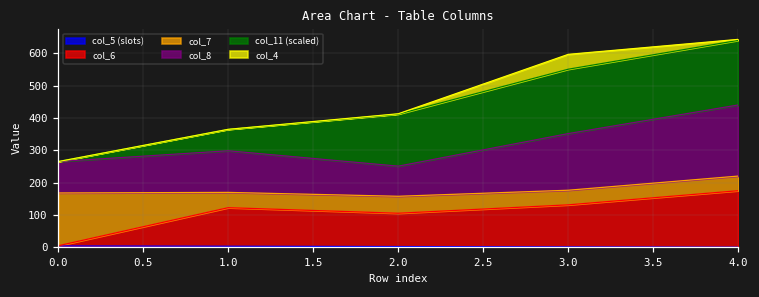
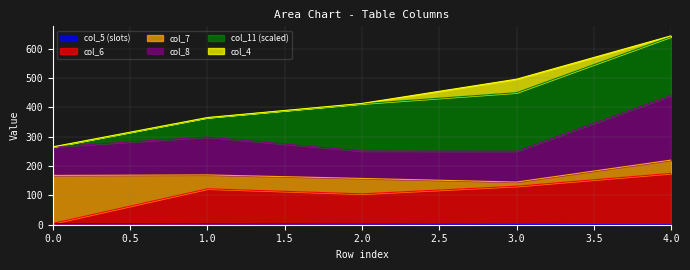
  {
    "col_5 (slots)": {
      "1.0": 0,
      "2.0": 0,
      "3.0": 0,
      "4.0": 0
    },
    "col_6": {
      "1.0": 120,
      "2.0": 100,
      "3.0": 130,
      "4.0": 170
    },
    "col_7": {
      "0.0": 160,
      "1.0": 50,
      "2.0": 50,
-     "3.0": 50,
+     "3.0": 10,
      "4.0": 50
    },
    "col_8": {
      "1.0": 130,
      "2.0": 90,
-     "3.0": 180,
+     "3.0": 110,
      "4.0": 220
    },
    "col_11 (scaled)": {
      "3.0": 200
    },
    "col_4": {
      "3.0": 50
    }
  }
